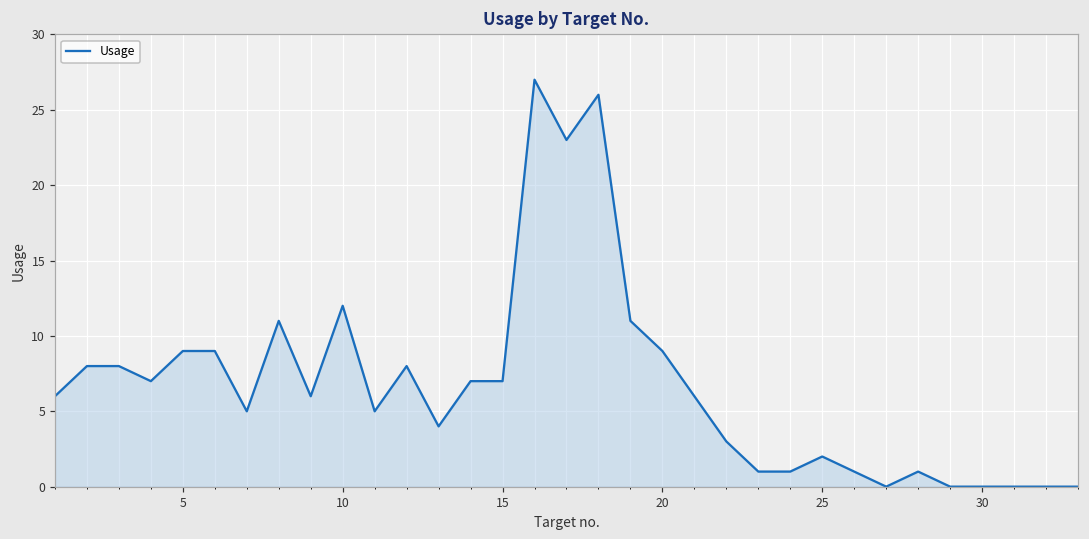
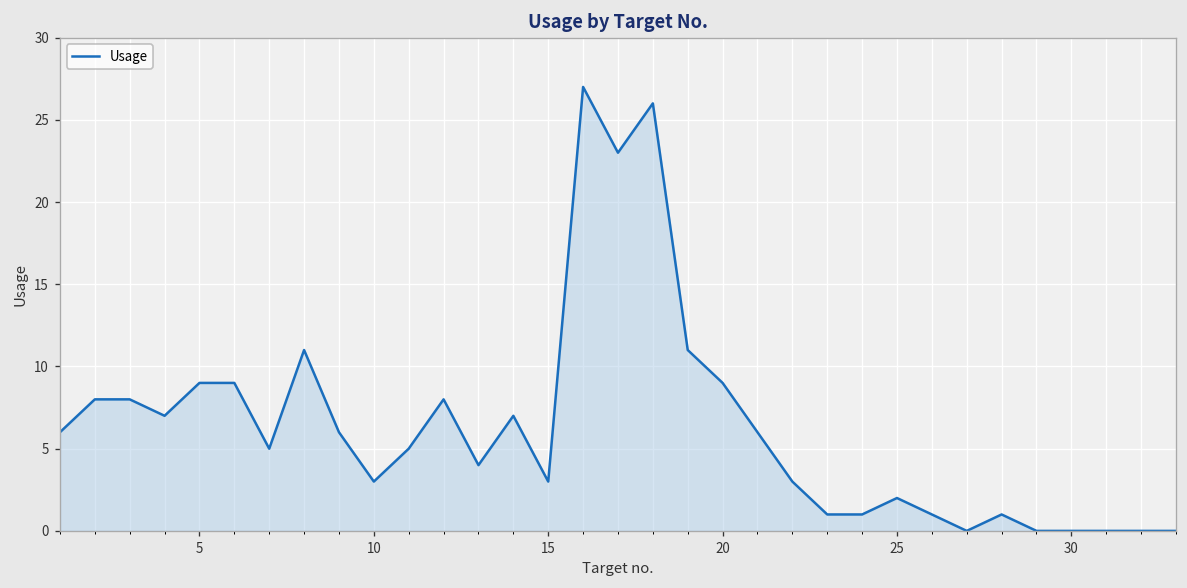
  {
    "5": 9,
-   "10": 12,
-   "15": 7,
+   "10": 3,
+   "15": 3,
    "20": 9,
    "25": 2,
    "30": 0
  }
